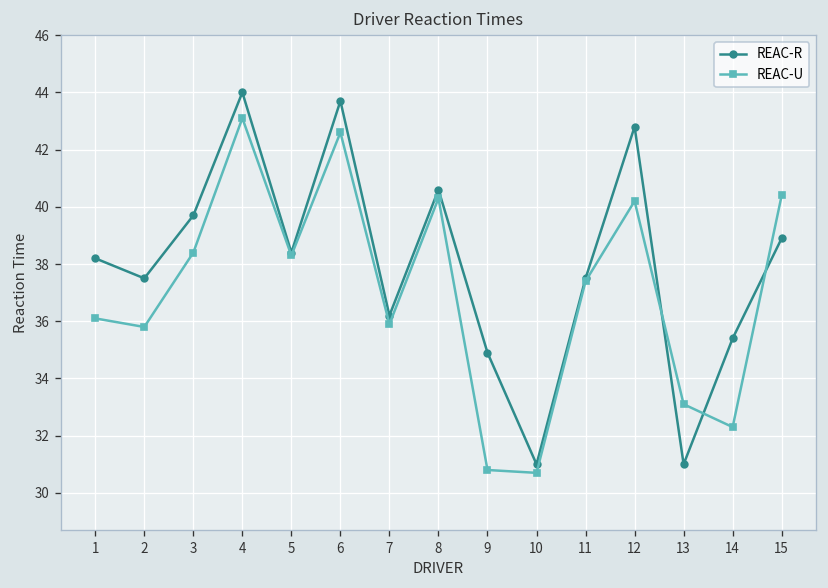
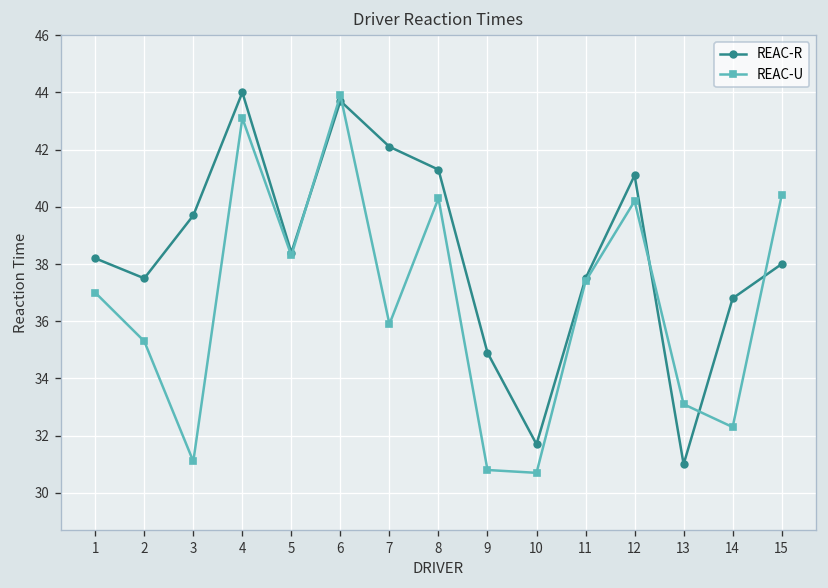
  {
    "REAC-R": {
      "1": 38.2,
      "2": 37.5,
      "3": 39.7,
      "4": 44.0,
      "6": 43.7,
-     "7": 36.2,
-     "8": 40.6,
+     "7": 42.1,
+     "8": 41.3,
      "9": 34.9,
-     "10": 31.0,
-     "12": 42.8,
+     "10": 31.7,
+     "12": 41.1,
      "13": 31.0,
-     "14": 35.4,
-     "15": 38.9
+     "14": 36.8,
+     "15": 38.0
    },
    "REAC-U": {
-     "1": 36.1,
-     "2": 35.8,
-     "3": 38.4,
+     "1": 37.0,
+     "2": 35.3,
+     "3": 31.1,
      "4": 43.1,
-     "6": 42.6,
+     "6": 43.9,
      "7": 35.9,
      "8": 40.3,
      "9": 30.8,
      "10": 30.7,
      "12": 40.2,
      "13": 33.1,
      "14": 32.3,
      "15": 40.4
    }
  }
